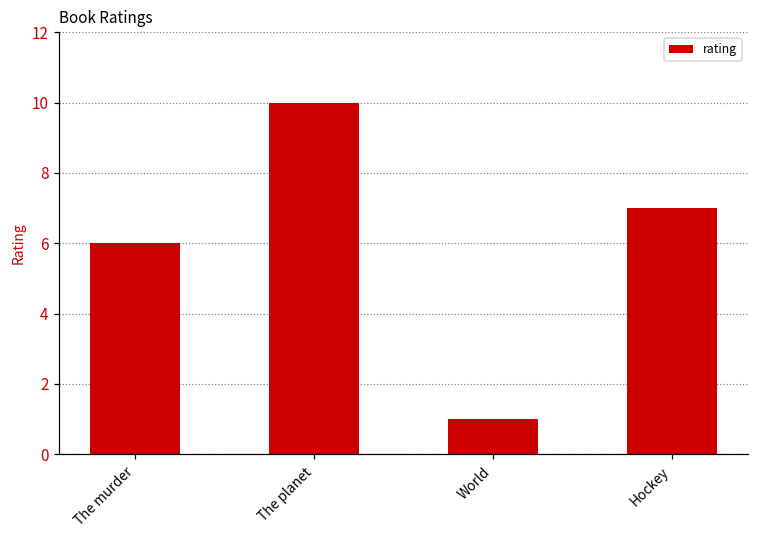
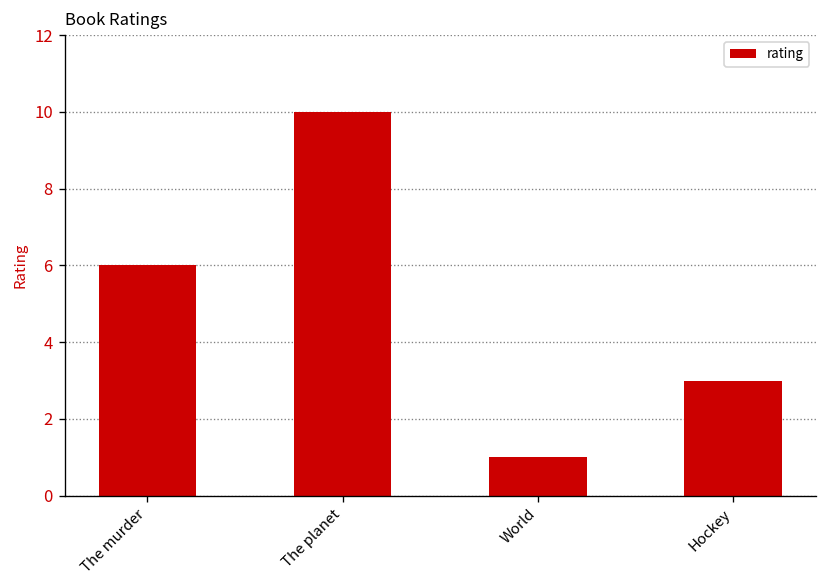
  {
    "The murder": 6,
    "The planet": 10,
    "World": 1,
-   "Hockey": 7
+   "Hockey": 3
  }
